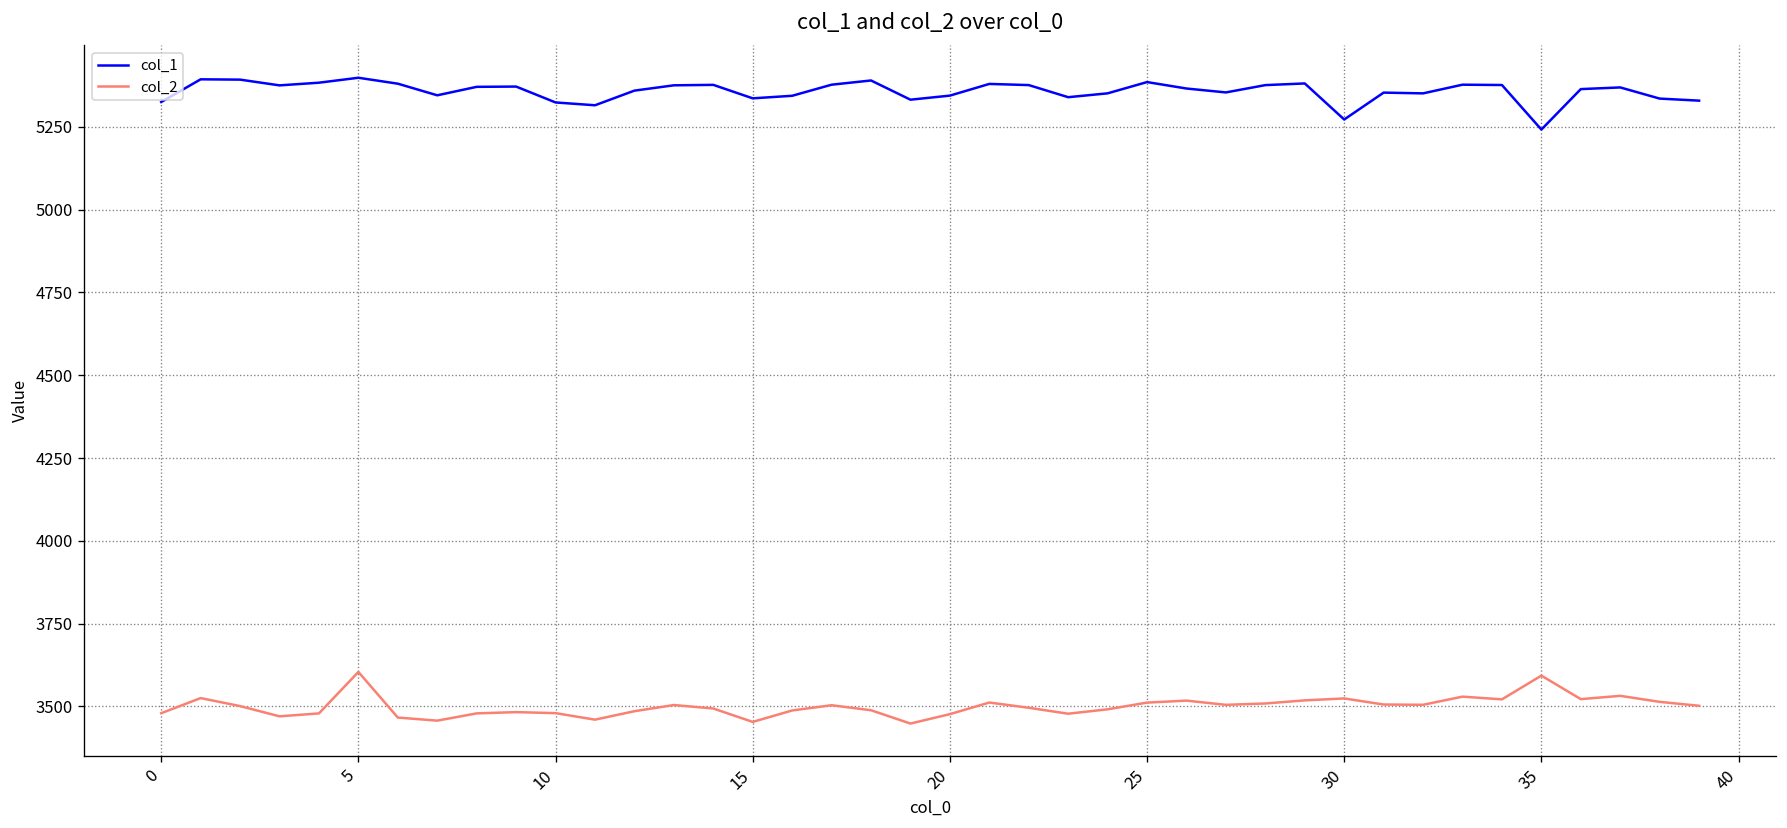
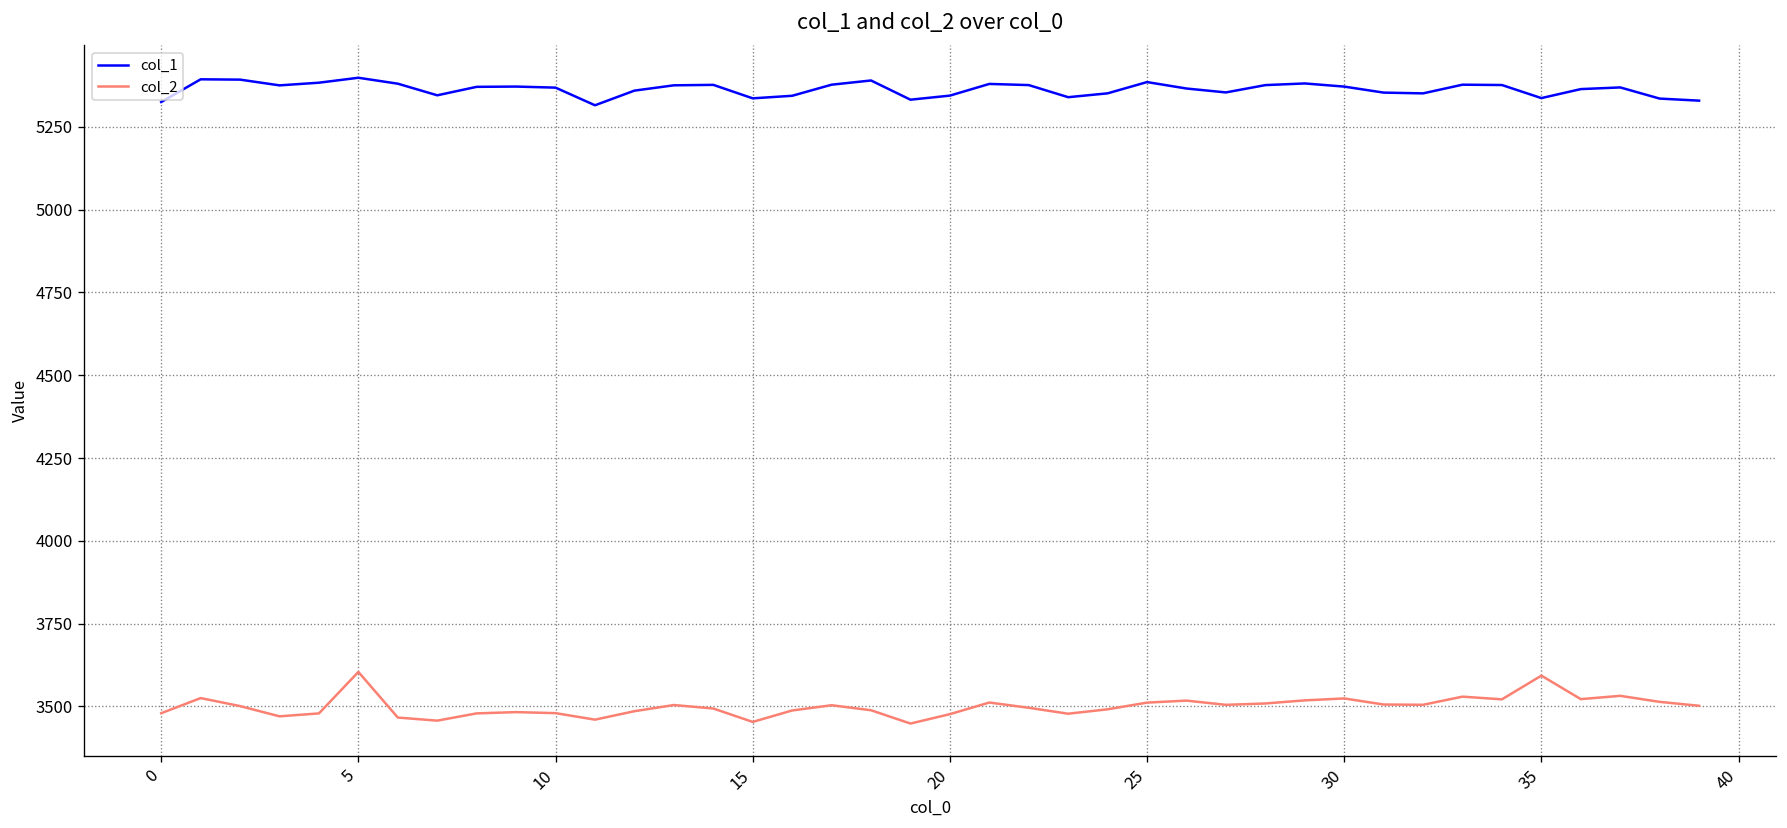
  {
    "col_1": {
      "5": 5400,
-     "10": 5320,
+     "10": 5370,
      "15": 5340,
      "20": 5340,
      "25": 5390,
-     "30": 5270,
-     "35": 5240
+     "30": 5370,
+     "35": 5340
    },
    "col_2": {
      "0": 3480,
      "5": 3600,
      "10": 3480,
      "15": 3450,
      "20": 3480,
      "25": 3510,
      "30": 3520,
      "35": 3590
    }
  }
